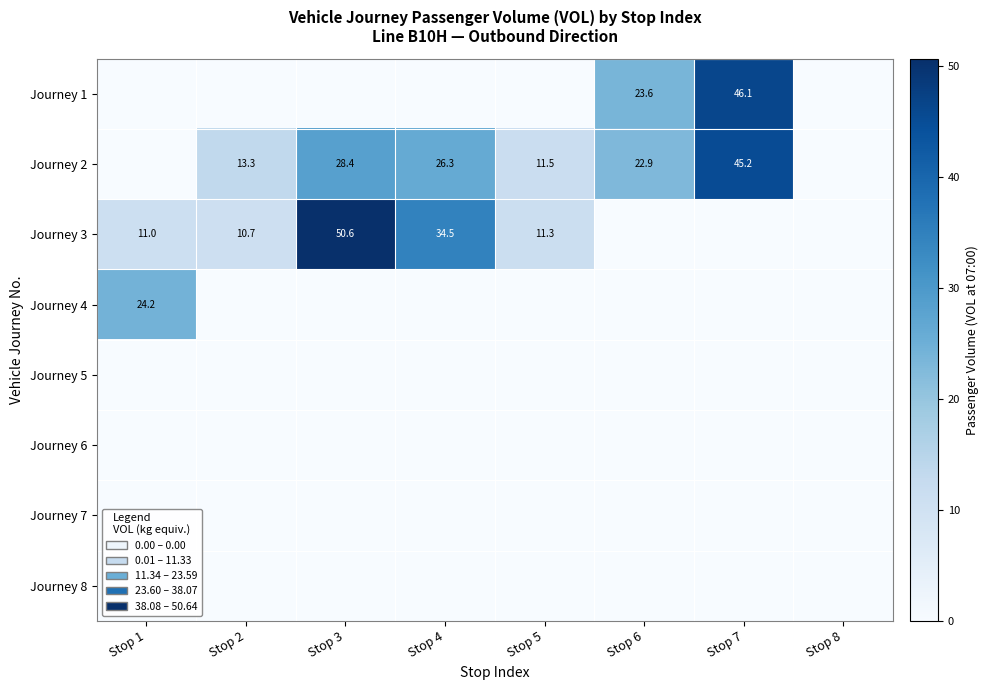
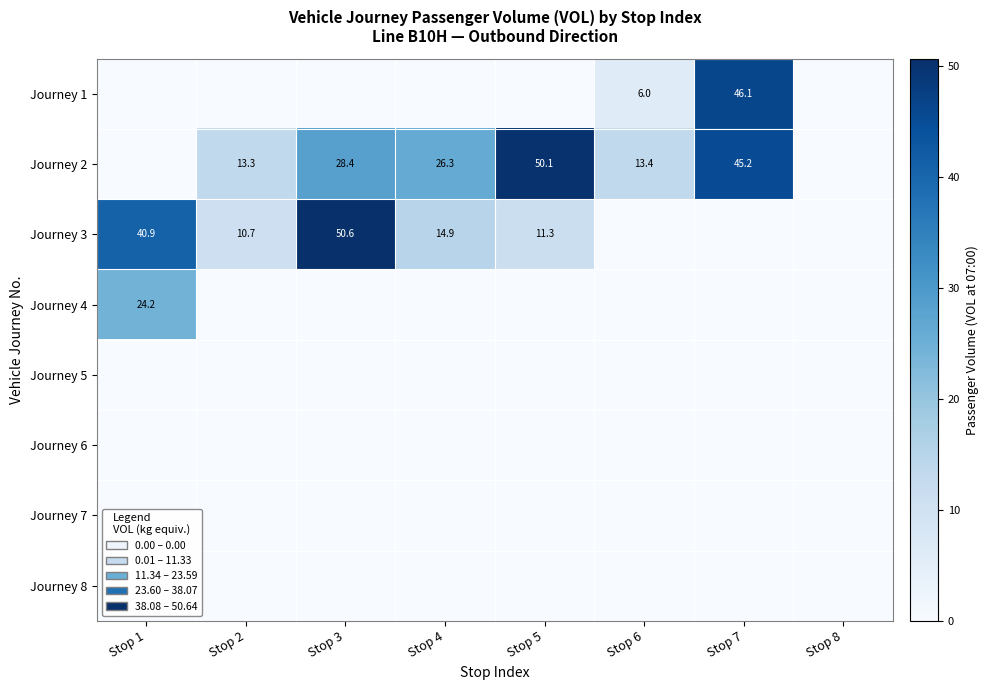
  {
    "Journey 1": {
-     "Stop 6": 23.6,
+     "Stop 6": 6.0,
      "Stop 7": 46.1
    },
    "Journey 2": {
      "Stop 2": 13.3,
      "Stop 3": 28.4,
      "Stop 4": 26.3,
-     "Stop 5": 11.5,
-     "Stop 6": 22.9,
+     "Stop 5": 50.1,
+     "Stop 6": 13.4,
      "Stop 7": 45.2
    },
    "Journey 3": {
-     "Stop 1": 11.0,
+     "Stop 1": 40.9,
      "Stop 2": 10.7,
      "Stop 3": 50.6,
-     "Stop 4": 34.5,
+     "Stop 4": 14.9,
      "Stop 5": 11.3
    },
    "Journey 4": {
      "Stop 1": 24.2
    }
  }
